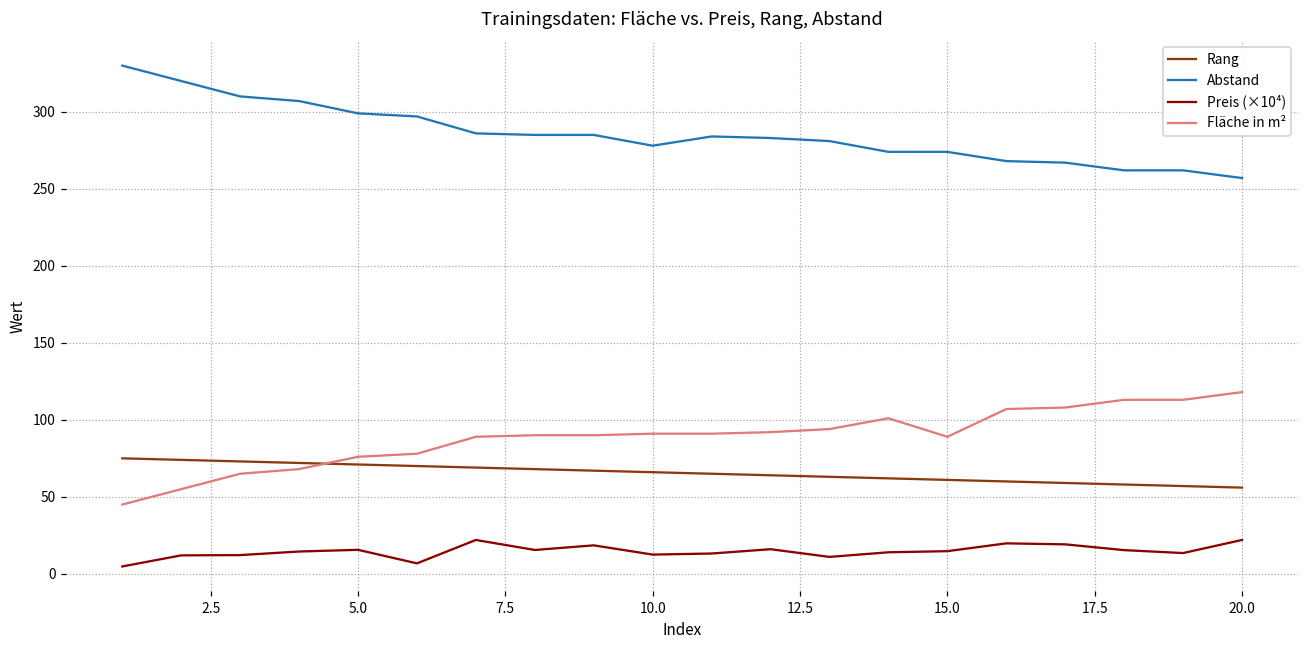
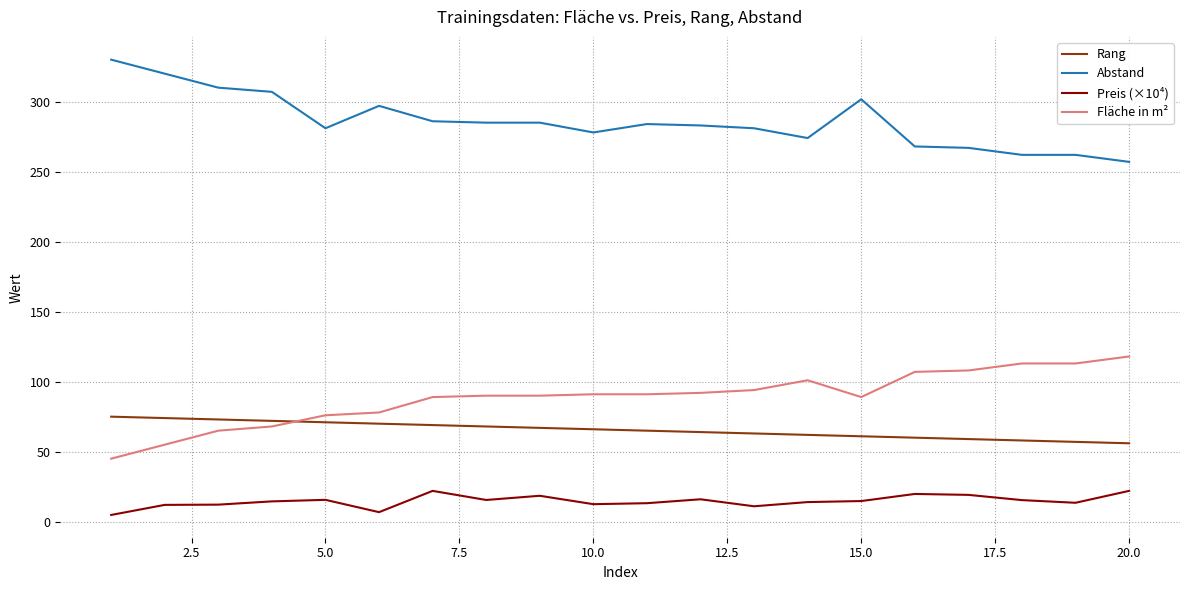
  {
    "Abstand": {
-     "5.0": 299,
+     "5.0": 281,
      "10.0": 278,
-     "15.0": 274,
+     "15.0": 302,
      "20.0": 257
    },
    "Fläche in m²": {
      "5.0": 76,
      "10.0": 91,
      "15.0": 89,
      "20.0": 118
    }
  }
